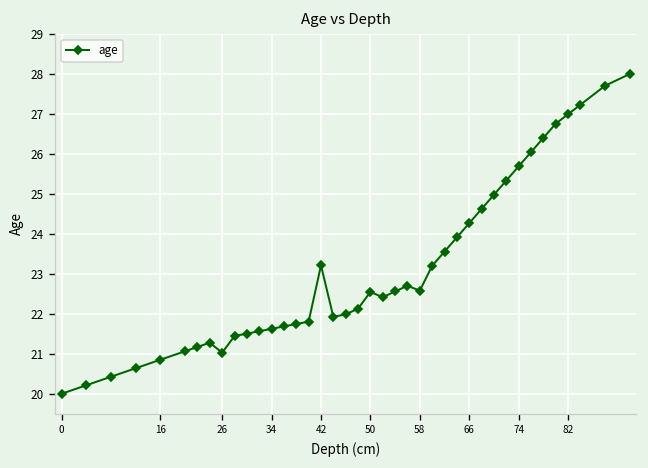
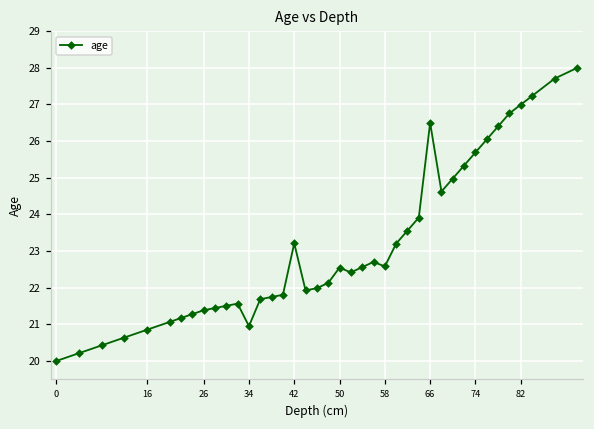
  {
    "0": 20.0,
    "16": 20.9,
-   "26": 21.0,
-   "34": 21.6,
+   "26": 21.4,
+   "34": 20.9,
    "42": 23.2,
    "50": 22.5,
    "58": 22.6,
-   "66": 24.3,
+   "66": 26.5,
    "74": 25.7,
    "82": 27.0
  }
